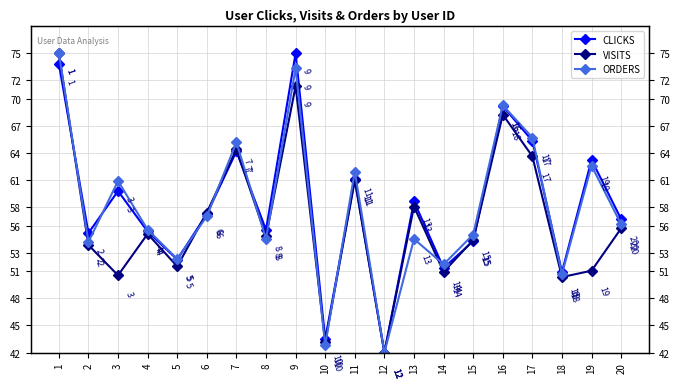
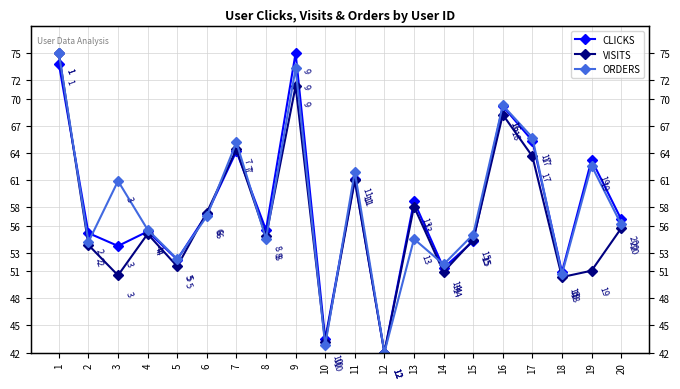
  {
    "CLICKS": {
      "2": 55,
-     "3": 60,
+     "3": 54,
      "8": 56,
      "9": 75,
      "10": 43,
      "13": 59,
      "19": 63,
      "20": 57
    },
    "VISITS": {
      "10": 43
    },
    "ORDERS": {
      "2": 54,
      "3": 61,
      "7": 65,
      "11": 62,
      "15": 55,
      "20": 56
    }
  }
